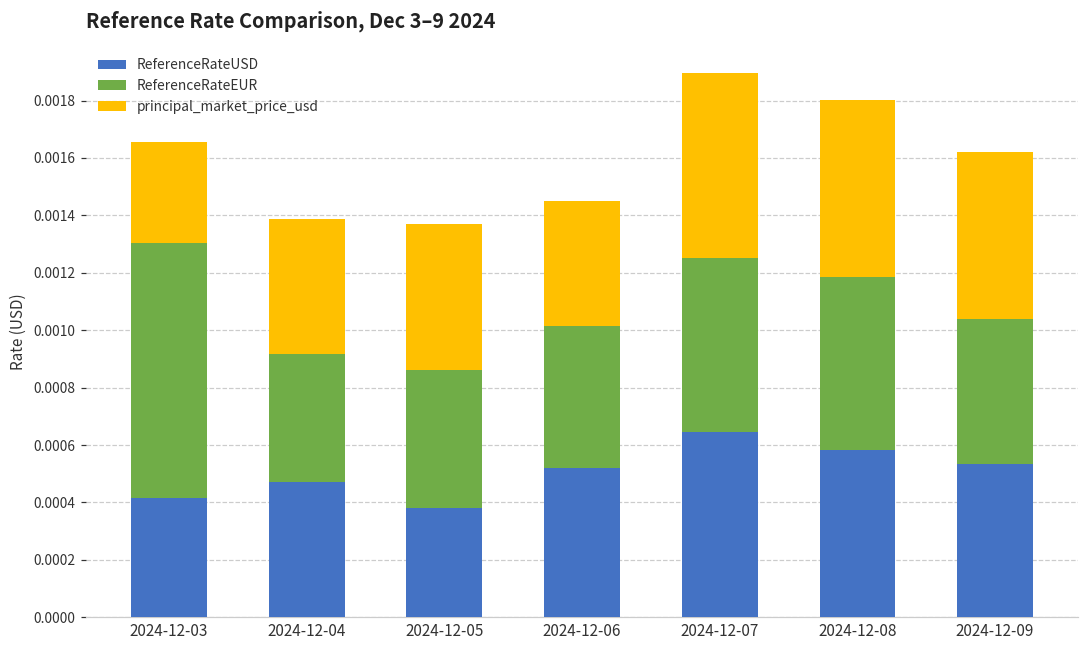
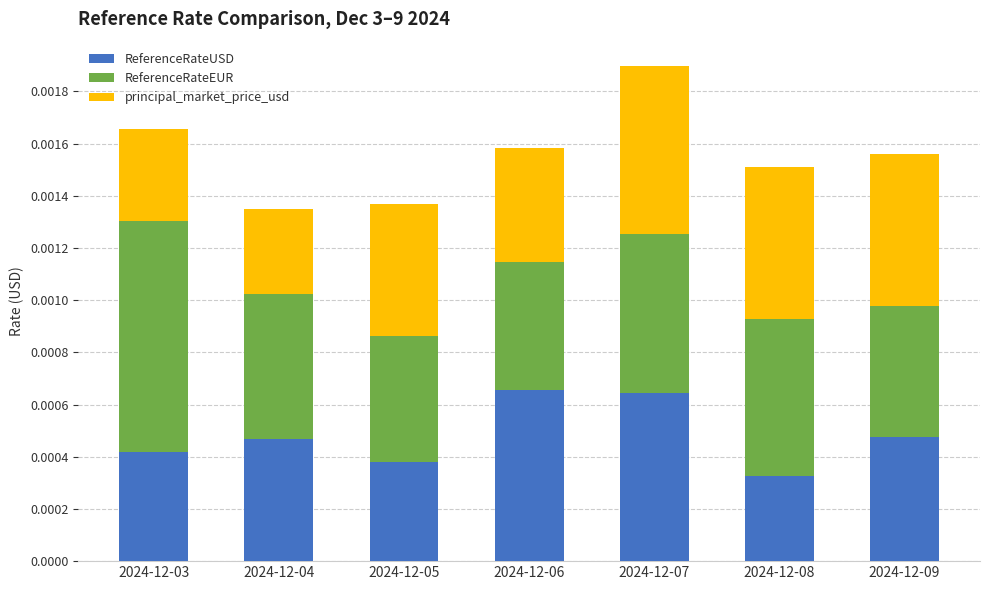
  {
    "ReferenceRateUSD": {
      "2024-12-03": 0.00042,
      "2024-12-04": 0.00047,
      "2024-12-05": 0.00038,
-     "2024-12-06": 0.00052,
+     "2024-12-06": 0.00065,
      "2024-12-07": 0.00064,
-     "2024-12-08": 0.00058,
-     "2024-12-09": 0.00053
+     "2024-12-08": 0.00033,
+     "2024-12-09": 0.00047
    },
    "ReferenceRateEUR": {
      "2024-12-03": 0.00089,
-     "2024-12-04": 0.00045,
+     "2024-12-04": 0.00055,
      "2024-12-05": 0.00048,
      "2024-12-06": 0.00049,
      "2024-12-07": 0.00061,
      "2024-12-08": 0.00060,
      "2024-12-09": 0.00050
    },
    "principal_market_price_usd": {
      "2024-12-03": 0.00035,
-     "2024-12-04": 0.00047,
+     "2024-12-04": 0.00032,
      "2024-12-05": 0.00051,
      "2024-12-06": 0.00044,
      "2024-12-07": 0.00064,
-     "2024-12-08": 0.00061,
+     "2024-12-08": 0.00058,
      "2024-12-09": 0.00058
    }
  }
